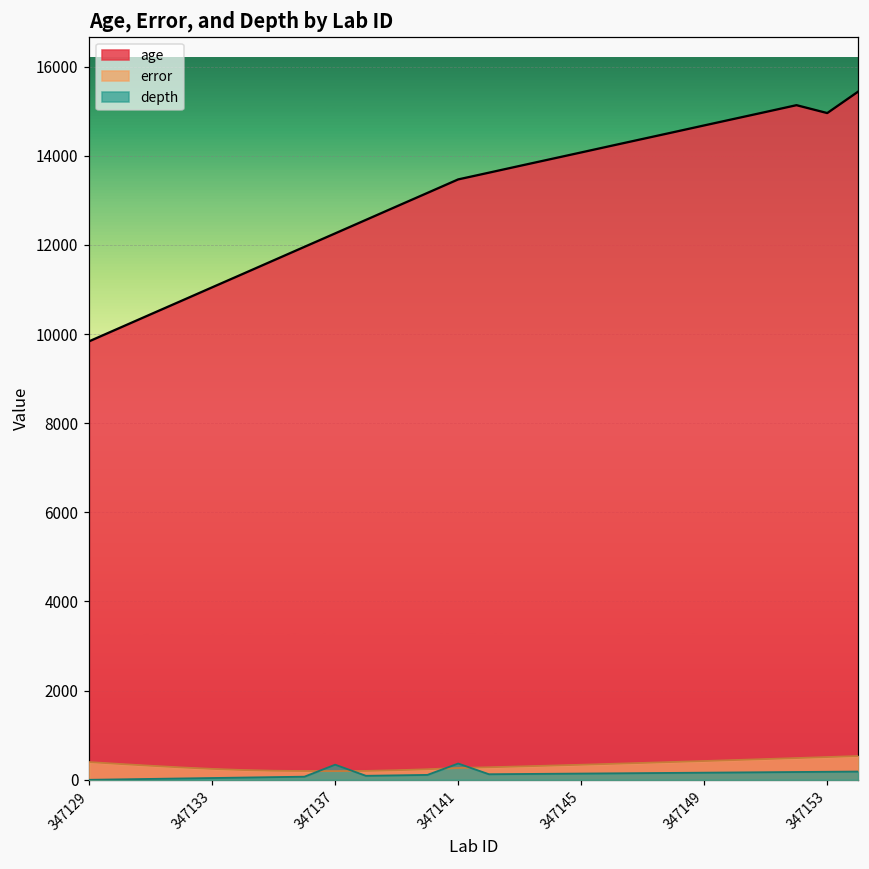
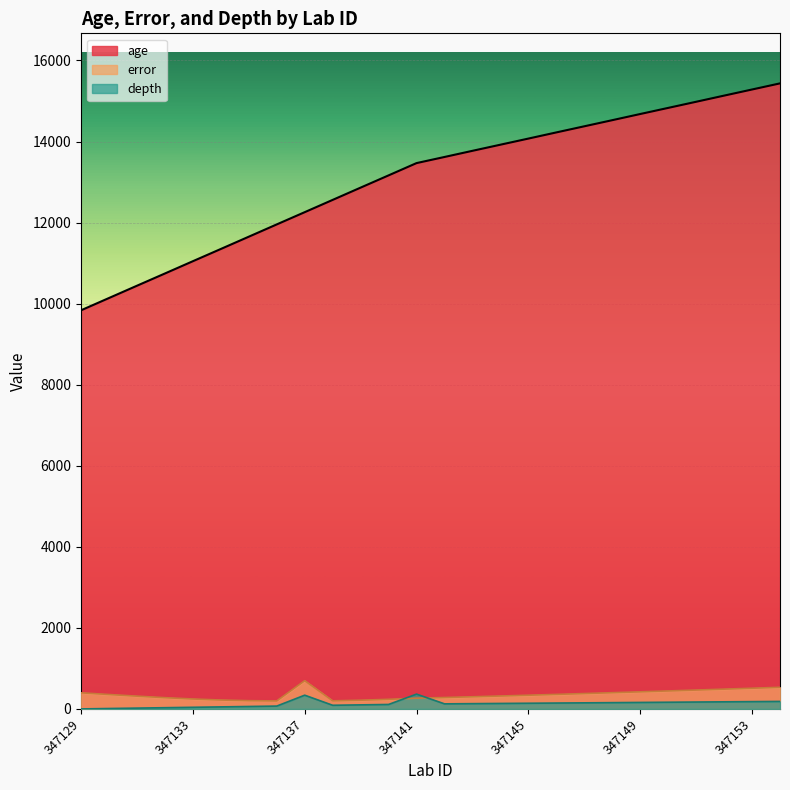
  {
    "age": {
      "347129": 9800,
      "347133": 11000,
      "347137": 12300,
      "347141": 13500,
      "347145": 14100,
      "347149": 14700,
-     "347153": 15000
+     "347153": 15300
    },
    "error": {
      "347129": 400,
      "347133": 200,
-     "347137": 200,
+     "347137": 700,
      "347141": 300,
      "347145": 300,
      "347149": 400,
      "347153": 500
    },
    "depth": {
      "347129": 0,
      "347133": 0,
      "347137": 300,
      "347141": 400,
      "347145": 100,
      "347149": 200,
      "347153": 200
    }
  }
